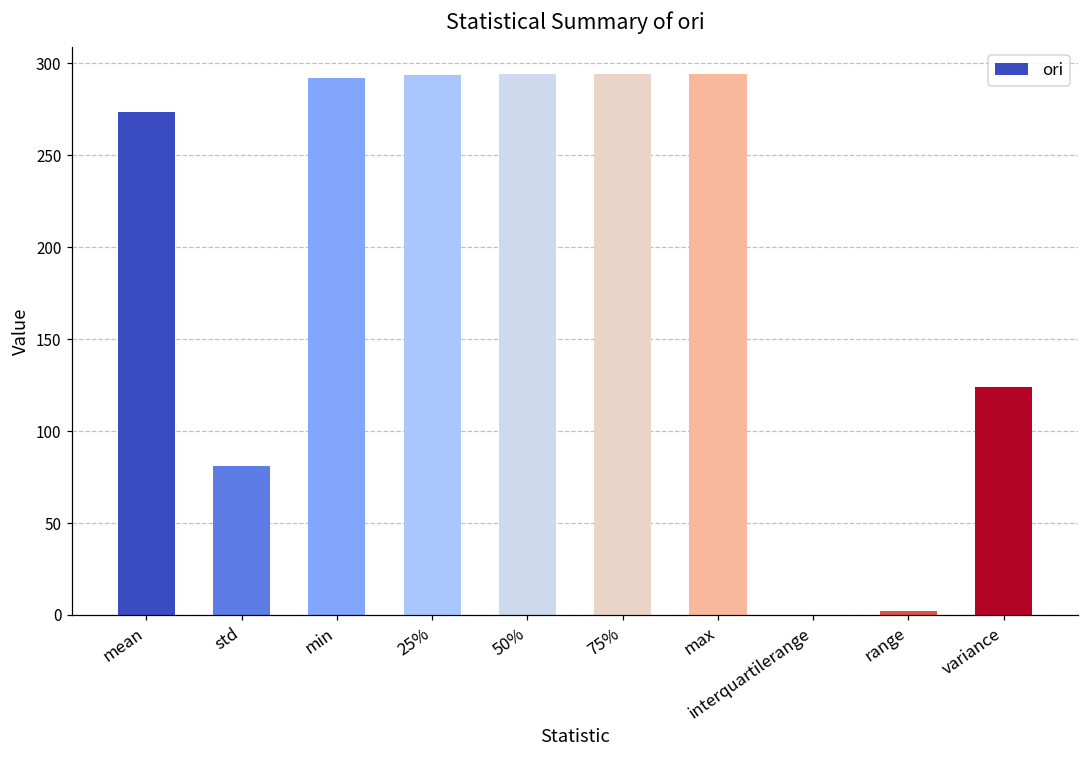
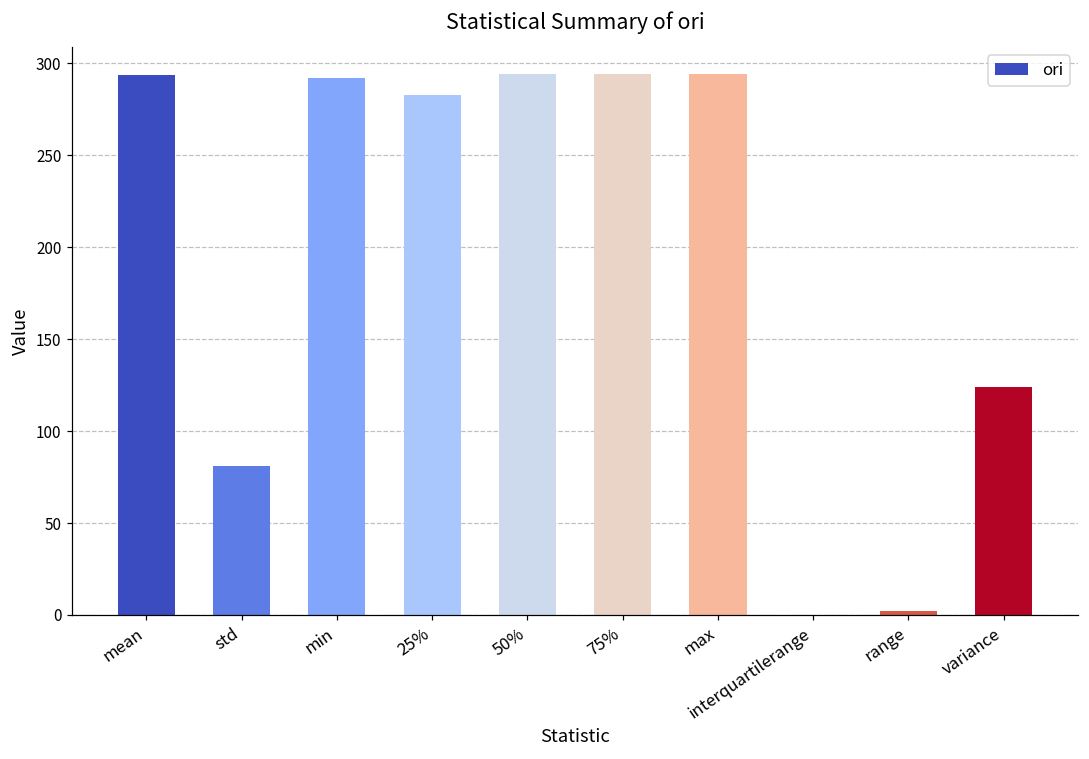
  {
-   "mean": 274,
+   "mean": 294,
    "std": 81,
    "min": 292,
-   "25%": 294,
+   "25%": 283,
    "50%": 294,
    "75%": 294,
    "max": 294,
    "range": 2,
    "variance": 124
  }
